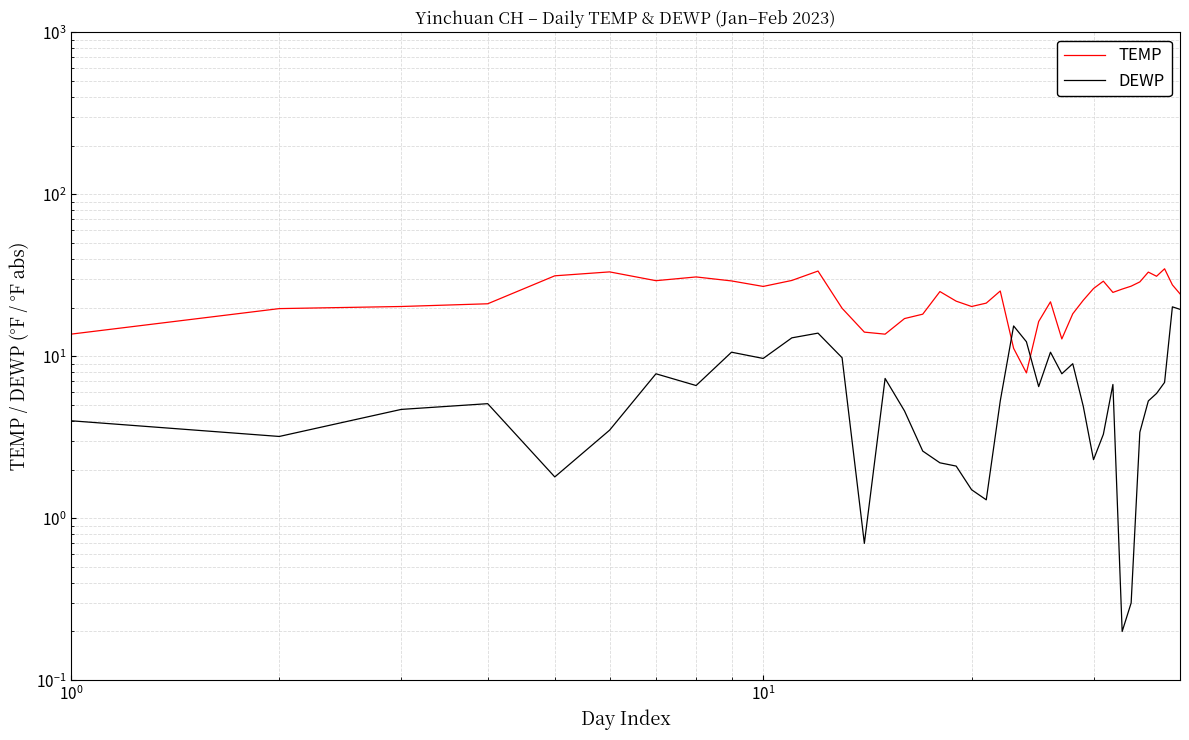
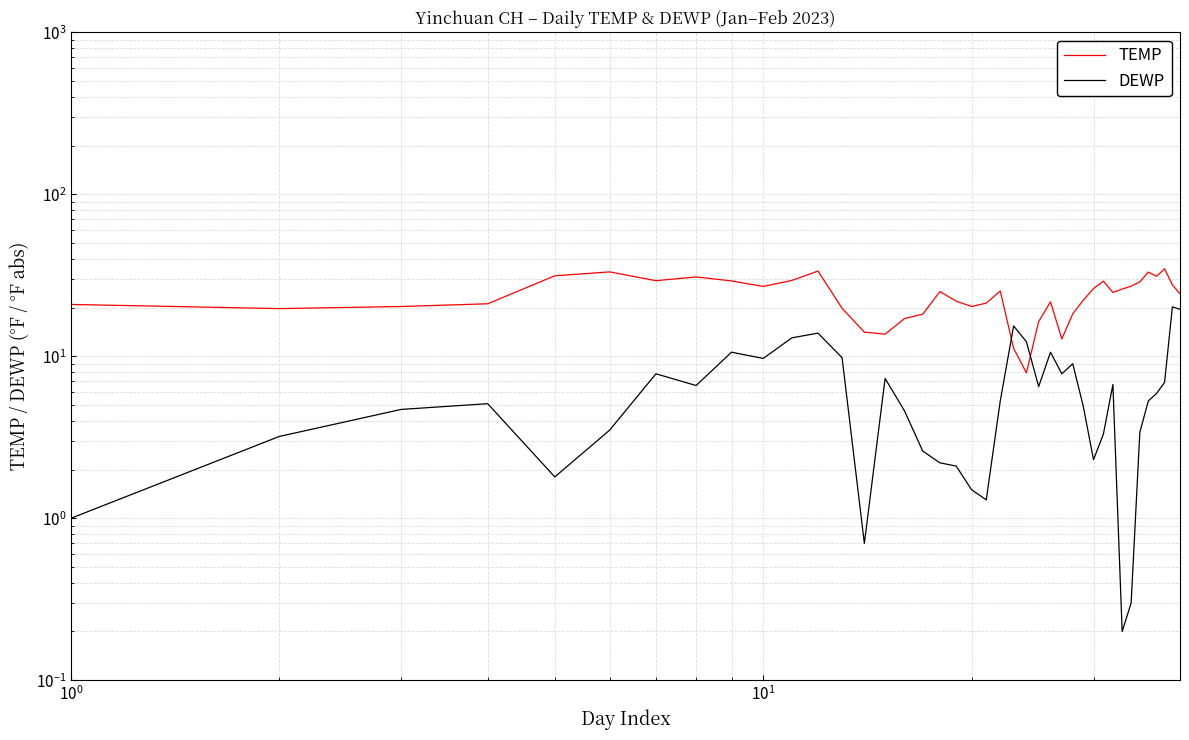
  {
    "TEMP": {
-     "10^0": 14,
+     "10^0": 21,
      "10^1": 27
    },
    "DEWP": {
-     "10^0": 4,
+     "10^0": 1,
      "10^1": 10
    }
  }
